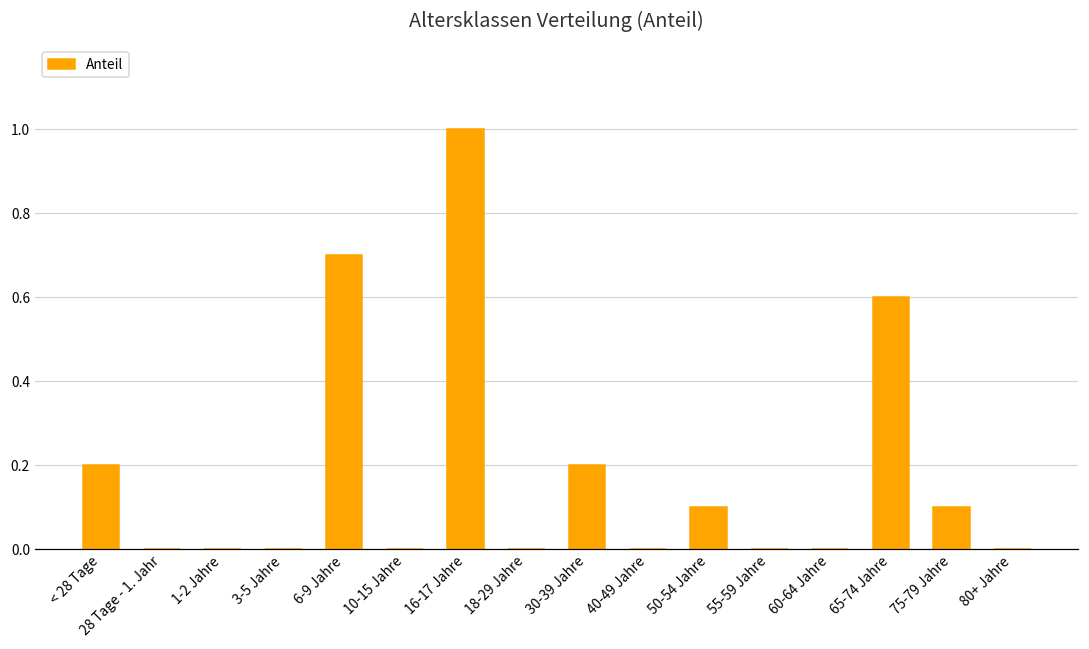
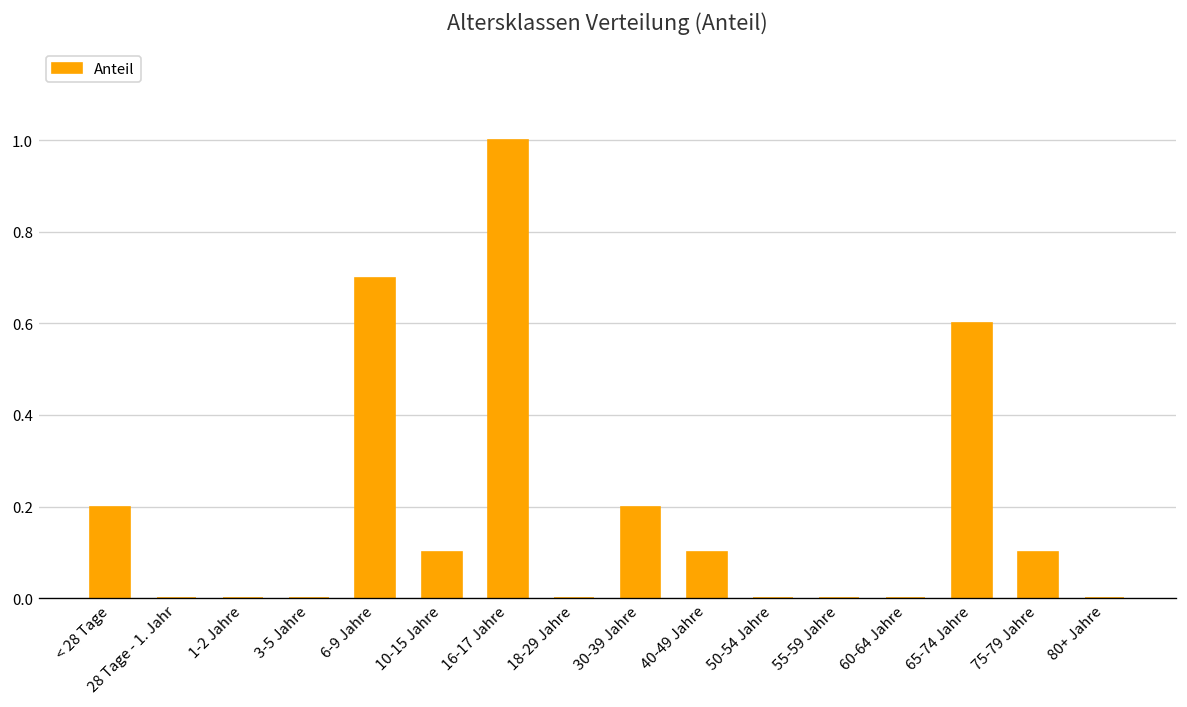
  {
    "< 28 Tage": 0.2,
    "28 Tage - 1. Jahr": 0.0,
    "1-2 Jahre": 0.0,
    "3-5 Jahre": 0.0,
    "6-9 Jahre": 0.7,
-   "10-15 Jahre": 0.0,
+   "10-15 Jahre": 0.1,
    "16-17 Jahre": 1.0,
    "18-29 Jahre": 0.0,
    "30-39 Jahre": 0.2,
-   "40-49 Jahre": 0.0,
-   "50-54 Jahre": 0.1,
+   "40-49 Jahre": 0.1,
+   "50-54 Jahre": 0.0,
    "55-59 Jahre": 0.0,
    "60-64 Jahre": 0.0,
    "65-74 Jahre": 0.6,
    "75-79 Jahre": 0.1,
    "80+ Jahre": 0.0
  }
